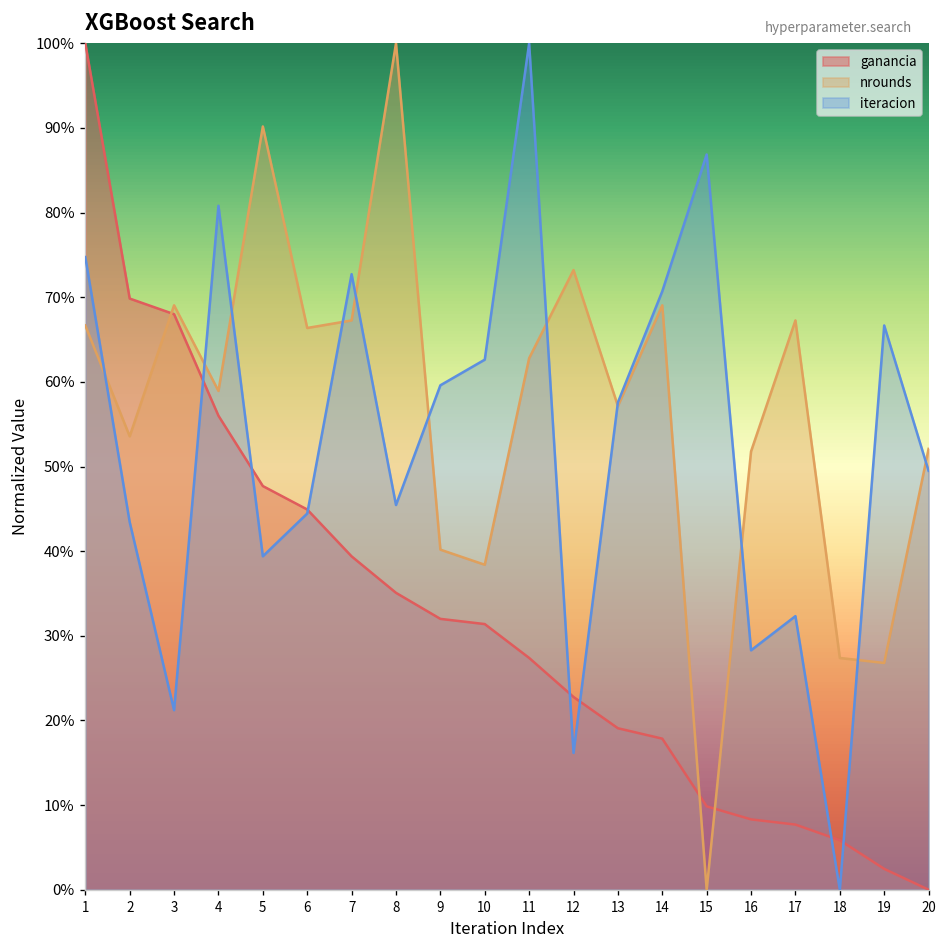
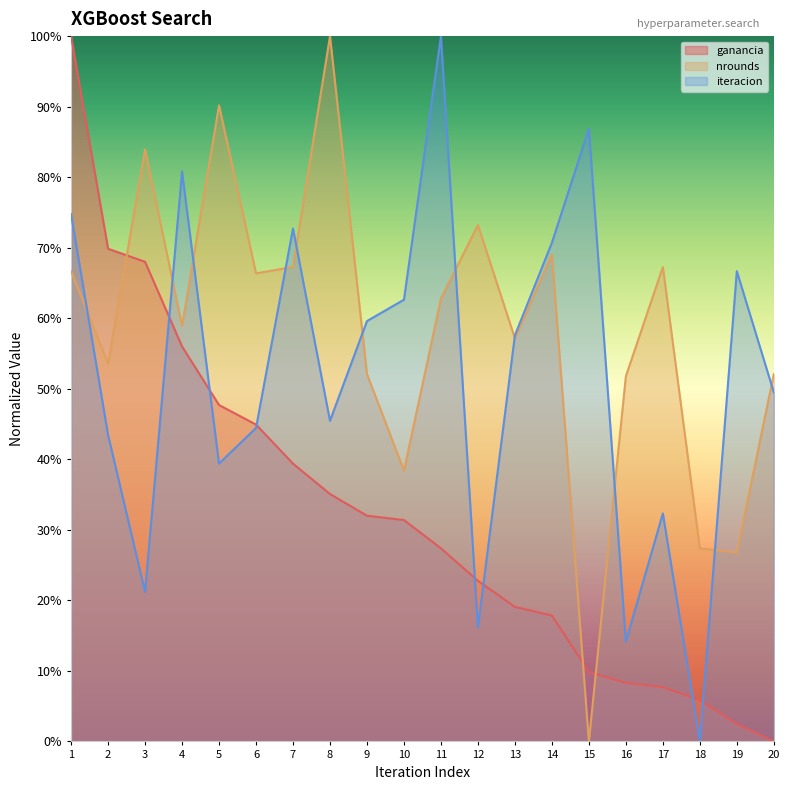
  {
    "ganancia": {
      "1": "100%",
      "2": "70%",
      "3": "68%",
      "4": "56%",
      "5": "48%",
      "6": "45%",
      "7": "39%",
      "8": "35%",
      "9": "32%",
      "10": "31%",
      "11": "27%",
      "12": "23%",
      "13": "19%",
      "14": "18%",
      "15": "10%",
      "16": "8%",
      "17": "8%",
      "18": "6%",
      "19": "2%",
      "20": "0%"
    },
    "nrounds": {
      "1": "67%",
      "2": "54%",
-     "3": "69%",
+     "3": "84%",
      "4": "59%",
      "5": "90%",
      "6": "66%",
      "7": "67%",
      "8": "100%",
-     "9": "40%",
+     "9": "52%",
      "10": "38%",
      "11": "63%",
      "12": "73%",
      "13": "57%",
      "14": "69%",
      "15": "0%",
      "16": "52%",
      "17": "67%",
      "18": "27%",
      "19": "27%",
      "20": "52%"
    },
    "iteracion": {
      "1": "75%",
      "2": "43%",
      "3": "21%",
      "4": "81%",
      "5": "39%",
      "6": "44%",
      "7": "73%",
      "8": "45%",
      "9": "60%",
      "10": "63%",
      "11": "100%",
      "12": "16%",
      "13": "58%",
      "14": "71%",
      "15": "87%",
-     "16": "28%",
+     "16": "14%",
      "17": "32%",
      "18": "0%",
      "19": "67%",
      "20": "49%"
    }
  }
